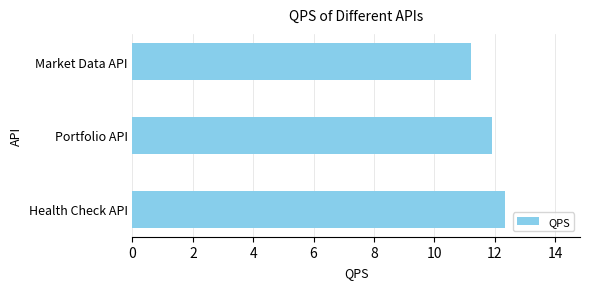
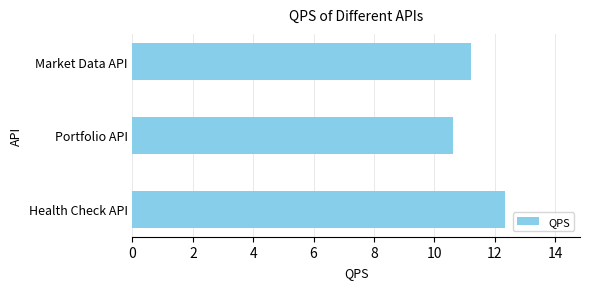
  {
    "Market Data API": 11.2,
-   "Portfolio API": 11.9,
+   "Portfolio API": 10.6,
    "Health Check API": 12.4
  }
